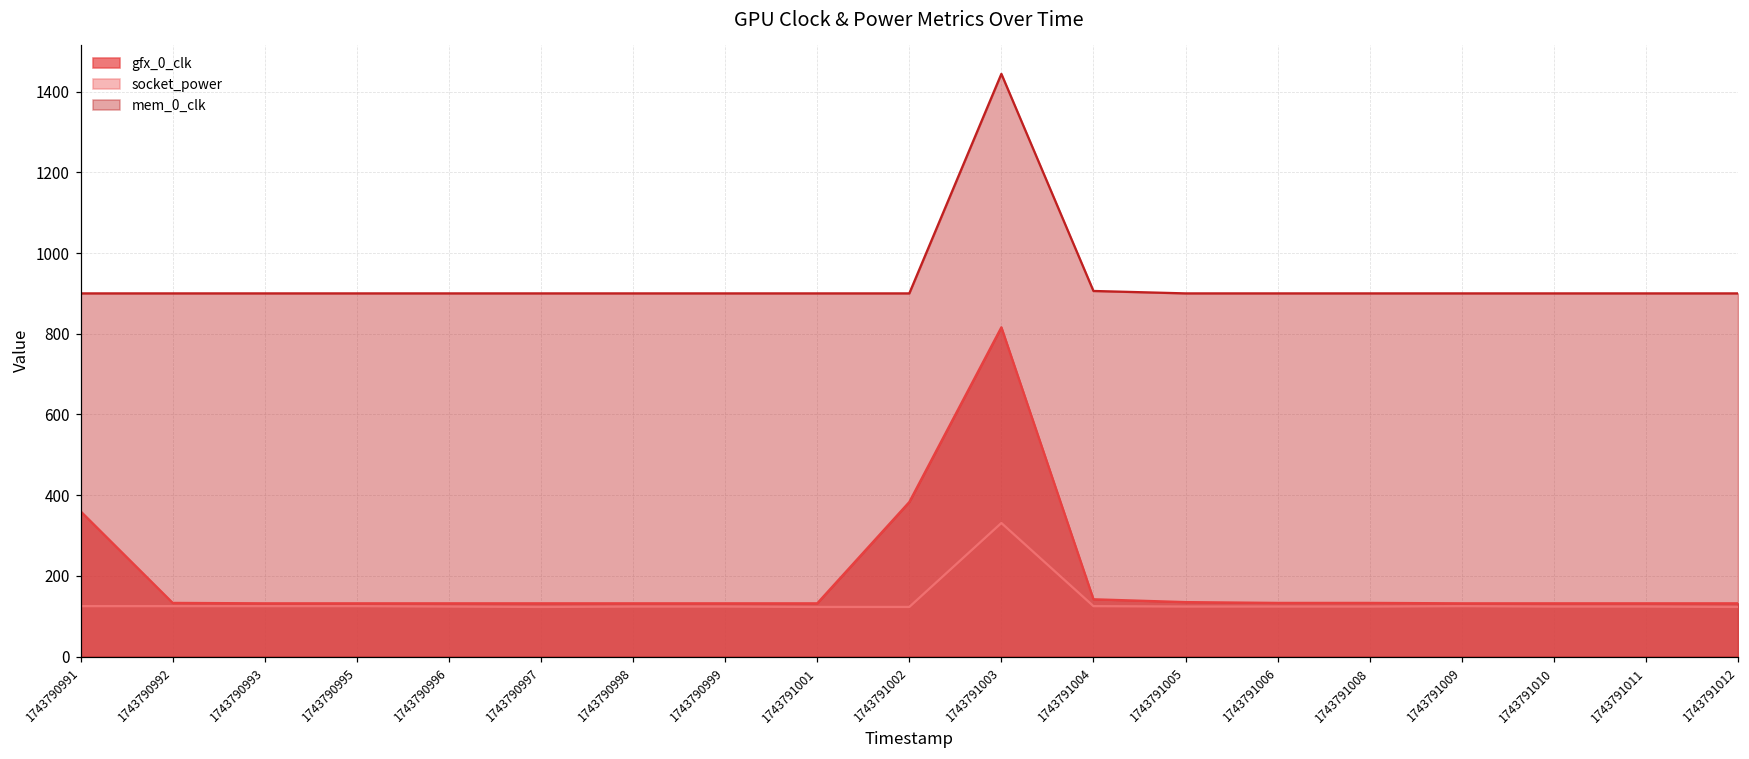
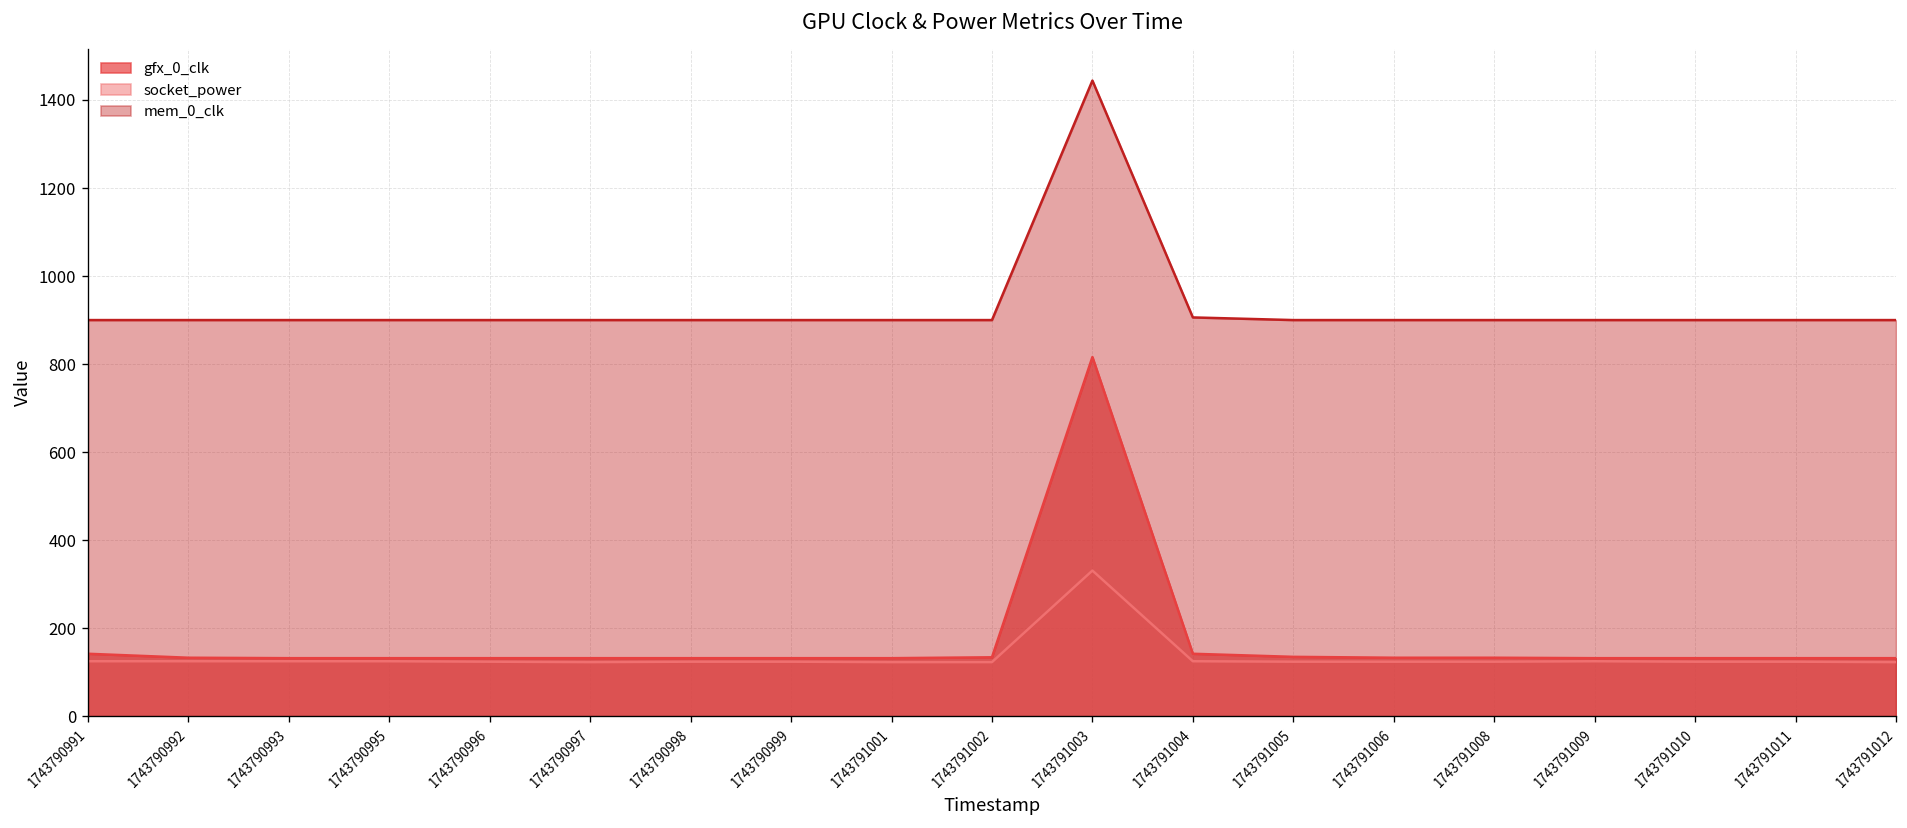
  {
    "gfx_0_clk": {
-     "1743790991": 360,
+     "1743790991": 140,
      "1743790992": 130,
      "1743790996": 130,
      "1743790997": 130,
      "1743790998": 130,
      "1743790999": 130,
      "1743791001": 130,
-     "1743791002": 380,
+     "1743791002": 130,
      "1743791003": 820,
      "1743791004": 140,
      "1743791005": 140,
      "1743791006": 130,
      "1743791008": 130,
      "1743791010": 130,
      "1743791011": 130,
      "1743791012": 130
    }
  }
